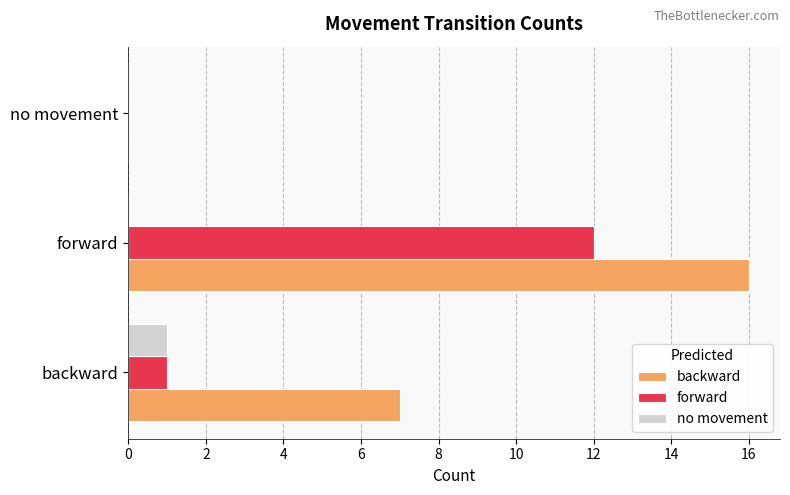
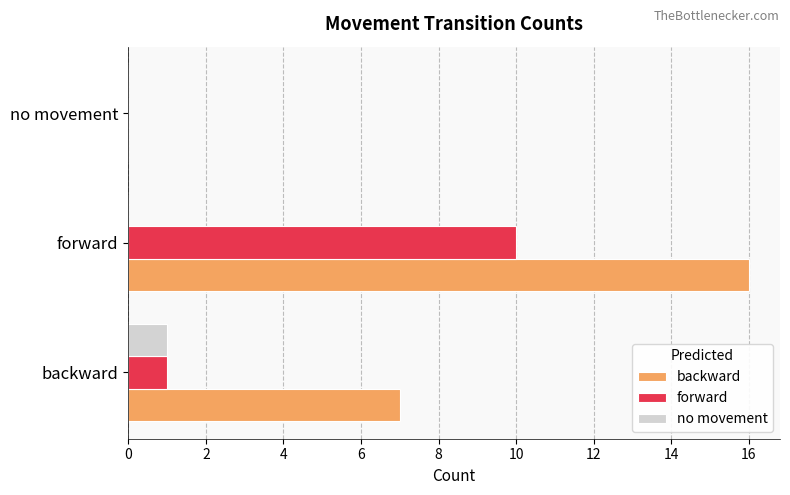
  {
    "backward": {
      "no movement": 0,
      "forward": 16,
      "backward": 7
    },
    "forward": {
      "no movement": 0,
-     "forward": 12,
+     "forward": 10,
      "backward": 1
    },
    "no movement": {
      "no movement": 0,
      "forward": 0,
      "backward": 1
    }
  }
